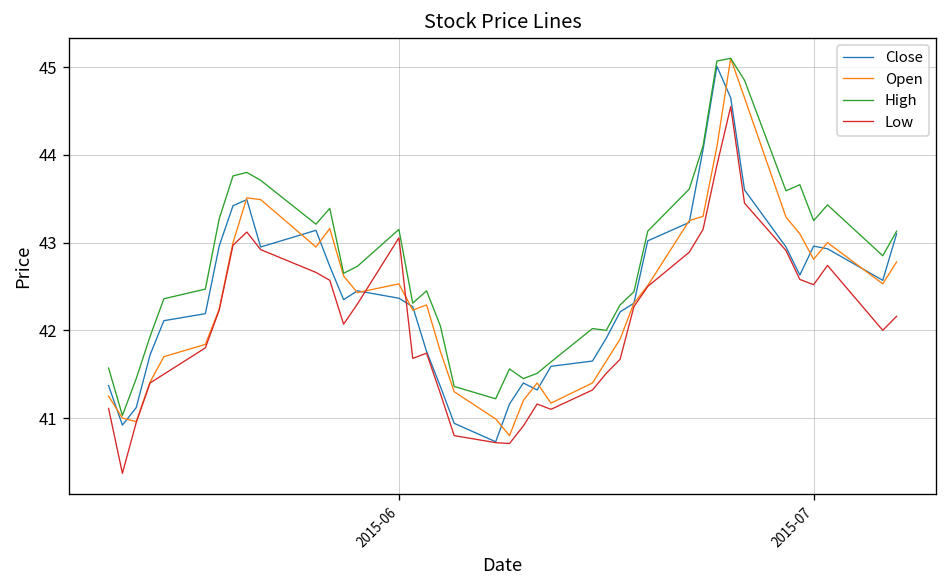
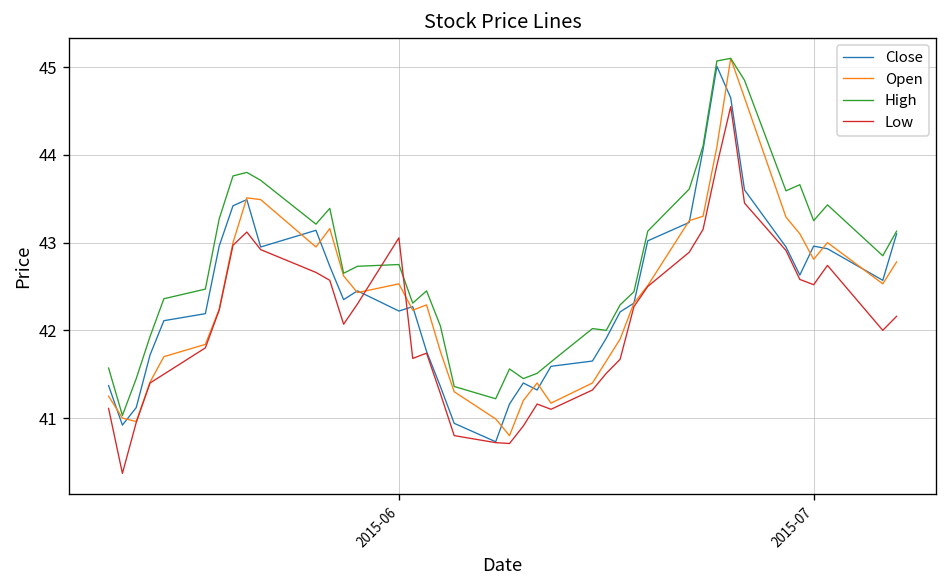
  {
    "Close": {
-     "2015-06": 42.4,
+     "2015-06": 42.2,
      "2015-07": 43.0
    },
    "Open": {
      "2015-06": 42.5,
      "2015-07": 42.8
    },
    "High": {
-     "2015-06": 43.2,
+     "2015-06": 42.8,
      "2015-07": 43.3
    },
    "Low": {
      "2015-06": 43.1,
      "2015-07": 42.5
    }
  }
